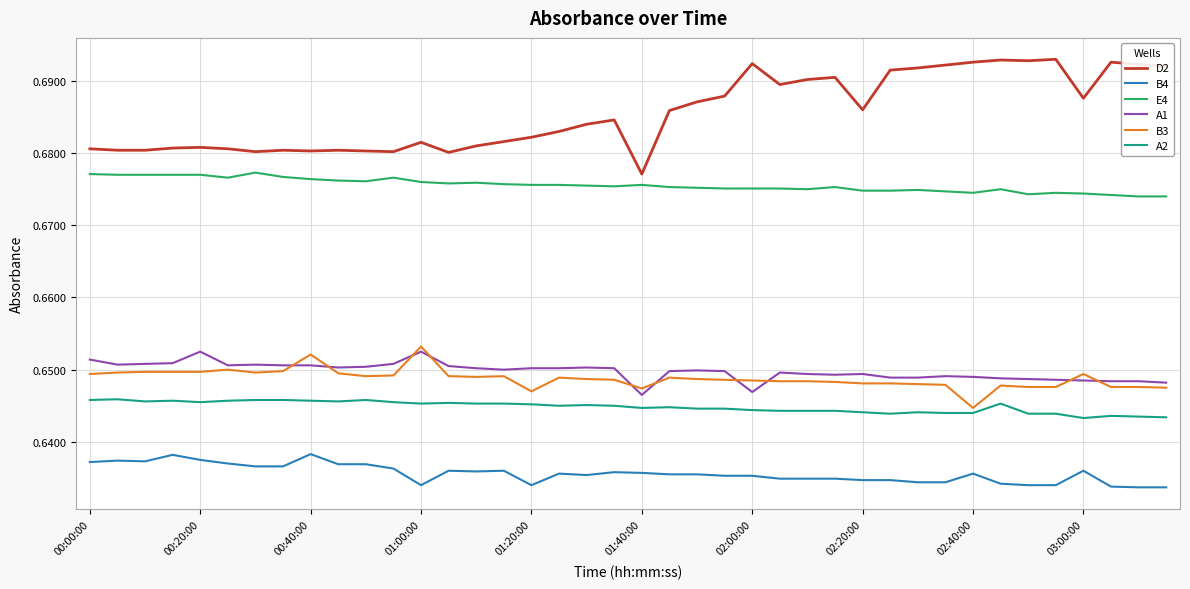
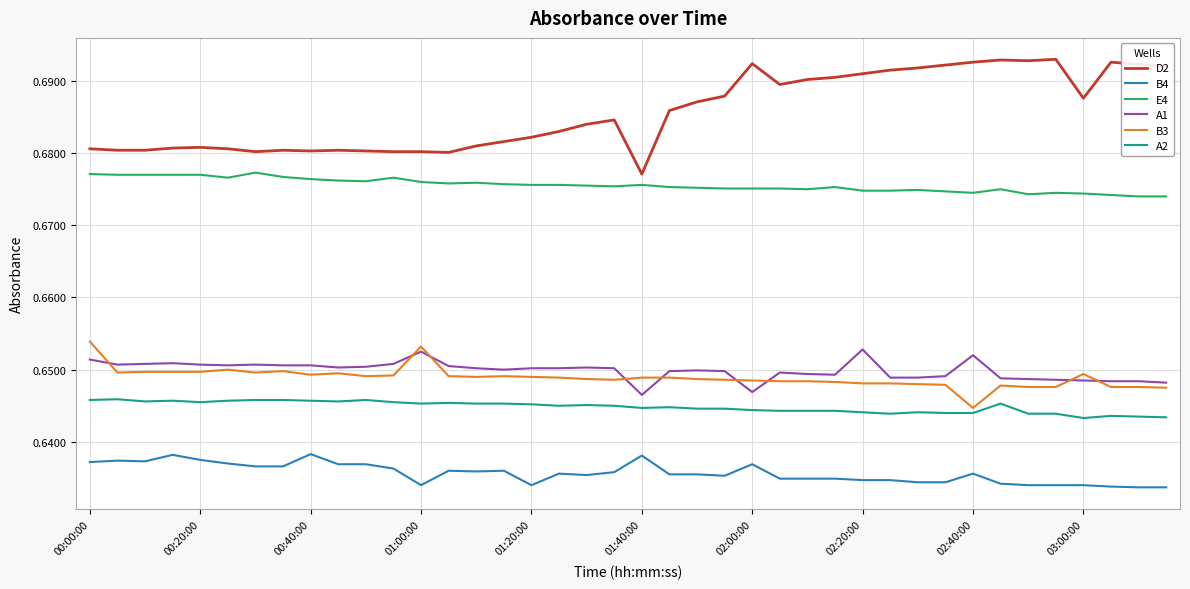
  {
    "D2": {
      "00:00:00": 0.681,
      "00:20:00": 0.681,
      "00:40:00": 0.680,
-     "01:00:00": 0.682,
+     "01:00:00": 0.680,
      "01:20:00": 0.682,
      "01:40:00": 0.677,
      "02:00:00": 0.692,
-     "02:20:00": 0.686,
+     "02:20:00": 0.691,
      "02:40:00": 0.693,
      "03:00:00": 0.688
    },
    "B4": {
      "00:00:00": 0.637,
      "00:20:00": 0.638,
      "00:40:00": 0.638,
      "01:00:00": 0.634,
      "01:20:00": 0.634,
-     "01:40:00": 0.636,
-     "02:00:00": 0.635,
+     "01:40:00": 0.638,
+     "02:00:00": 0.637,
      "02:20:00": 0.635,
      "02:40:00": 0.636,
-     "03:00:00": 0.636
+     "03:00:00": 0.634
    },
    "A1": {
      "00:00:00": 0.651,
-     "00:20:00": 0.653,
+     "00:20:00": 0.651,
      "00:40:00": 0.651,
      "01:00:00": 0.653,
      "01:20:00": 0.650,
      "01:40:00": 0.647,
      "02:00:00": 0.647,
-     "02:20:00": 0.649,
-     "02:40:00": 0.649,
+     "02:20:00": 0.653,
+     "02:40:00": 0.652,
      "03:00:00": 0.649
    },
    "B3": {
-     "00:00:00": 0.649,
+     "00:00:00": 0.654,
      "00:20:00": 0.650,
-     "00:40:00": 0.652,
+     "00:40:00": 0.649,
      "01:00:00": 0.653,
-     "01:20:00": 0.647,
-     "01:40:00": 0.647,
+     "01:20:00": 0.649,
+     "01:40:00": 0.649,
      "02:00:00": 0.649,
      "02:20:00": 0.648,
      "02:40:00": 0.645,
      "03:00:00": 0.649
    }
  }
